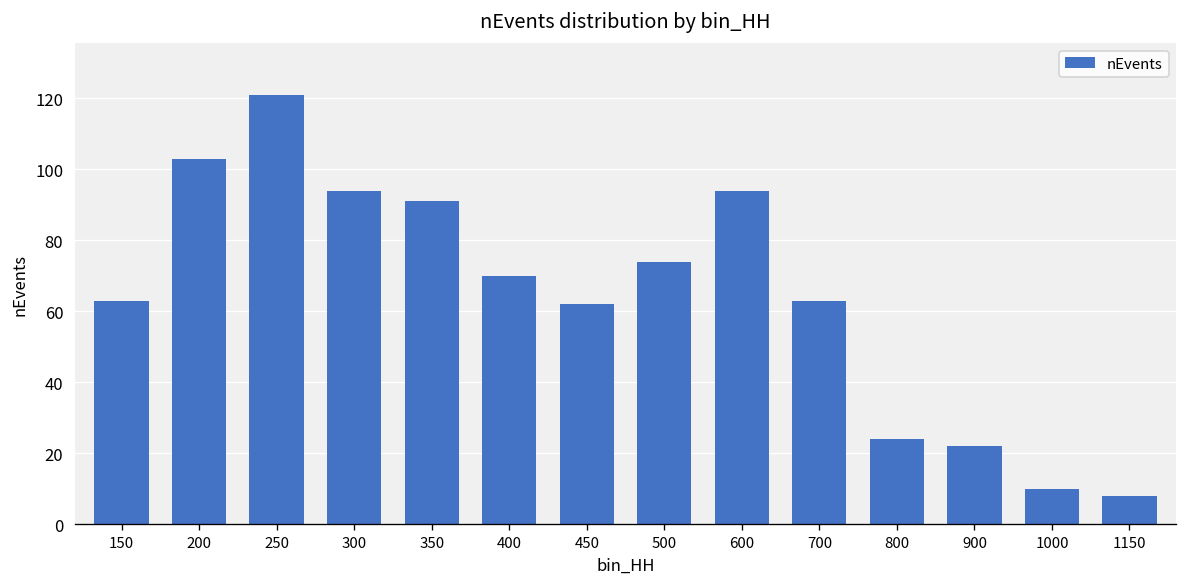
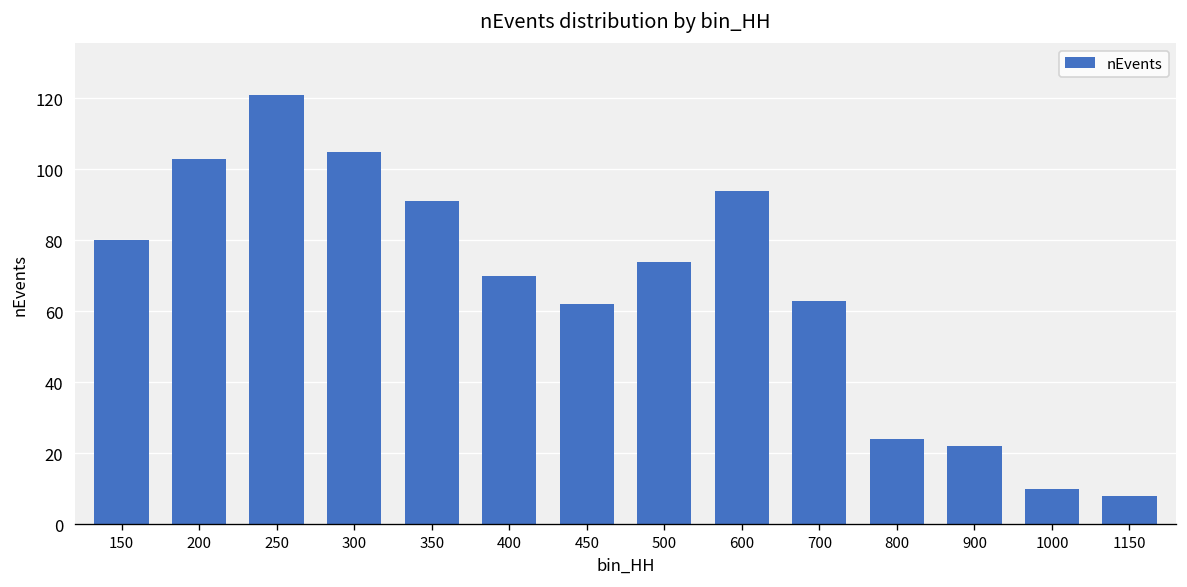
  {
-   "150": 63,
+   "150": 80,
    "200": 103,
    "250": 121,
-   "300": 94,
+   "300": 105,
    "350": 91,
    "400": 70,
    "450": 62,
    "500": 74,
    "600": 94,
    "700": 63,
    "800": 24,
    "900": 22,
    "1000": 10,
    "1150": 8
  }
